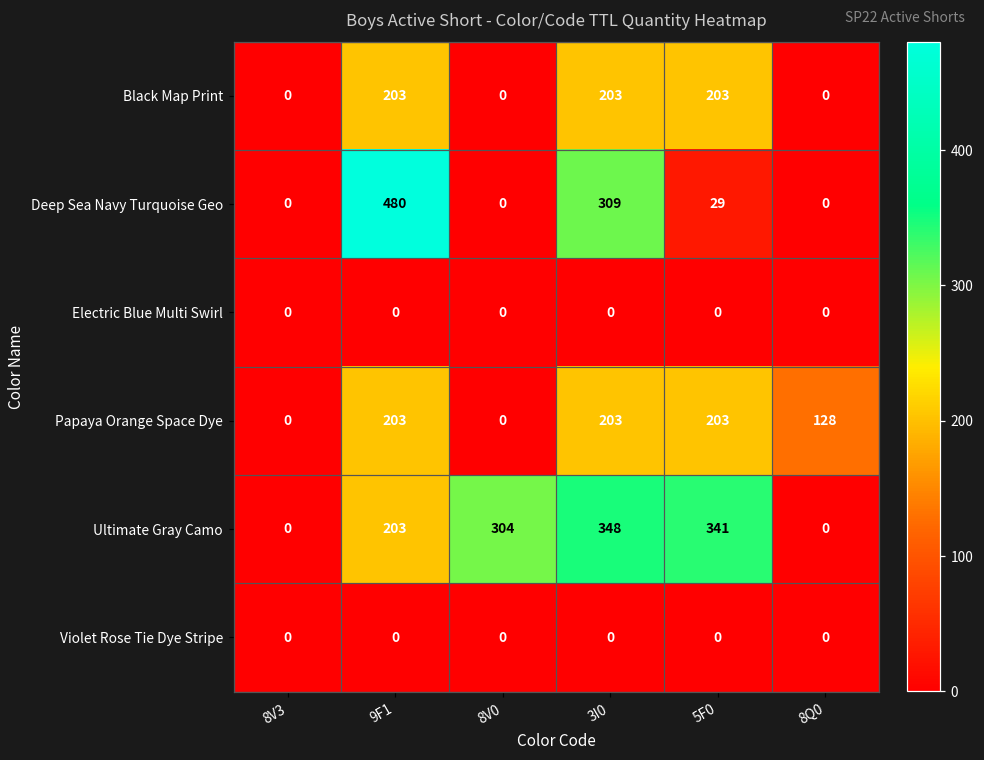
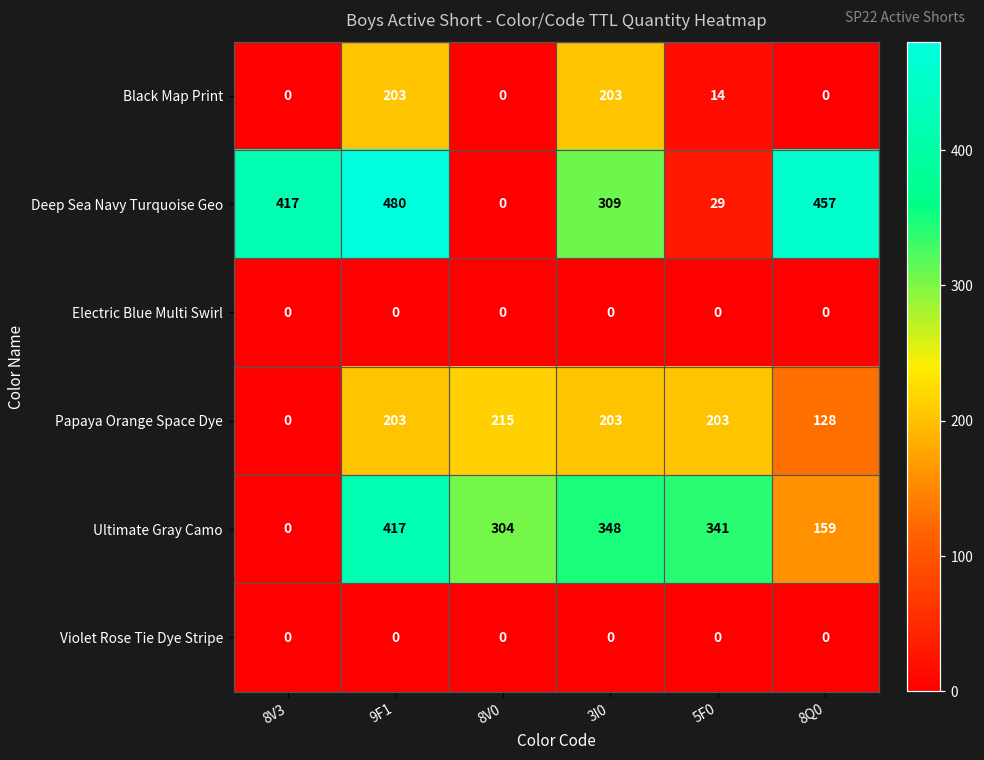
  {
    "Black Map Print": {
      "8V3": 0,
      "9F1": 203,
      "8V0": 0,
      "3I0": 203,
-     "5F0": 203,
+     "5F0": 14,
      "8Q0": 0
    },
    "Deep Sea Navy Turquoise Geo": {
-     "8V3": 0,
+     "8V3": 417,
      "9F1": 480,
      "8V0": 0,
      "3I0": 309,
      "5F0": 29,
-     "8Q0": 0
+     "8Q0": 457
    },
    "Electric Blue Multi Swirl": {
      "8V3": 0,
      "9F1": 0,
      "8V0": 0,
      "3I0": 0,
      "5F0": 0,
      "8Q0": 0
    },
    "Papaya Orange Space Dye": {
      "8V3": 0,
      "9F1": 203,
-     "8V0": 0,
+     "8V0": 215,
      "3I0": 203,
      "5F0": 203,
      "8Q0": 128
    },
    "Ultimate Gray Camo": {
      "8V3": 0,
-     "9F1": 203,
+     "9F1": 417,
      "8V0": 304,
      "3I0": 348,
      "5F0": 341,
-     "8Q0": 0
+     "8Q0": 159
    },
    "Violet Rose Tie Dye Stripe": {
      "8V3": 0,
      "9F1": 0,
      "8V0": 0,
      "3I0": 0,
      "5F0": 0,
      "8Q0": 0
    }
  }
